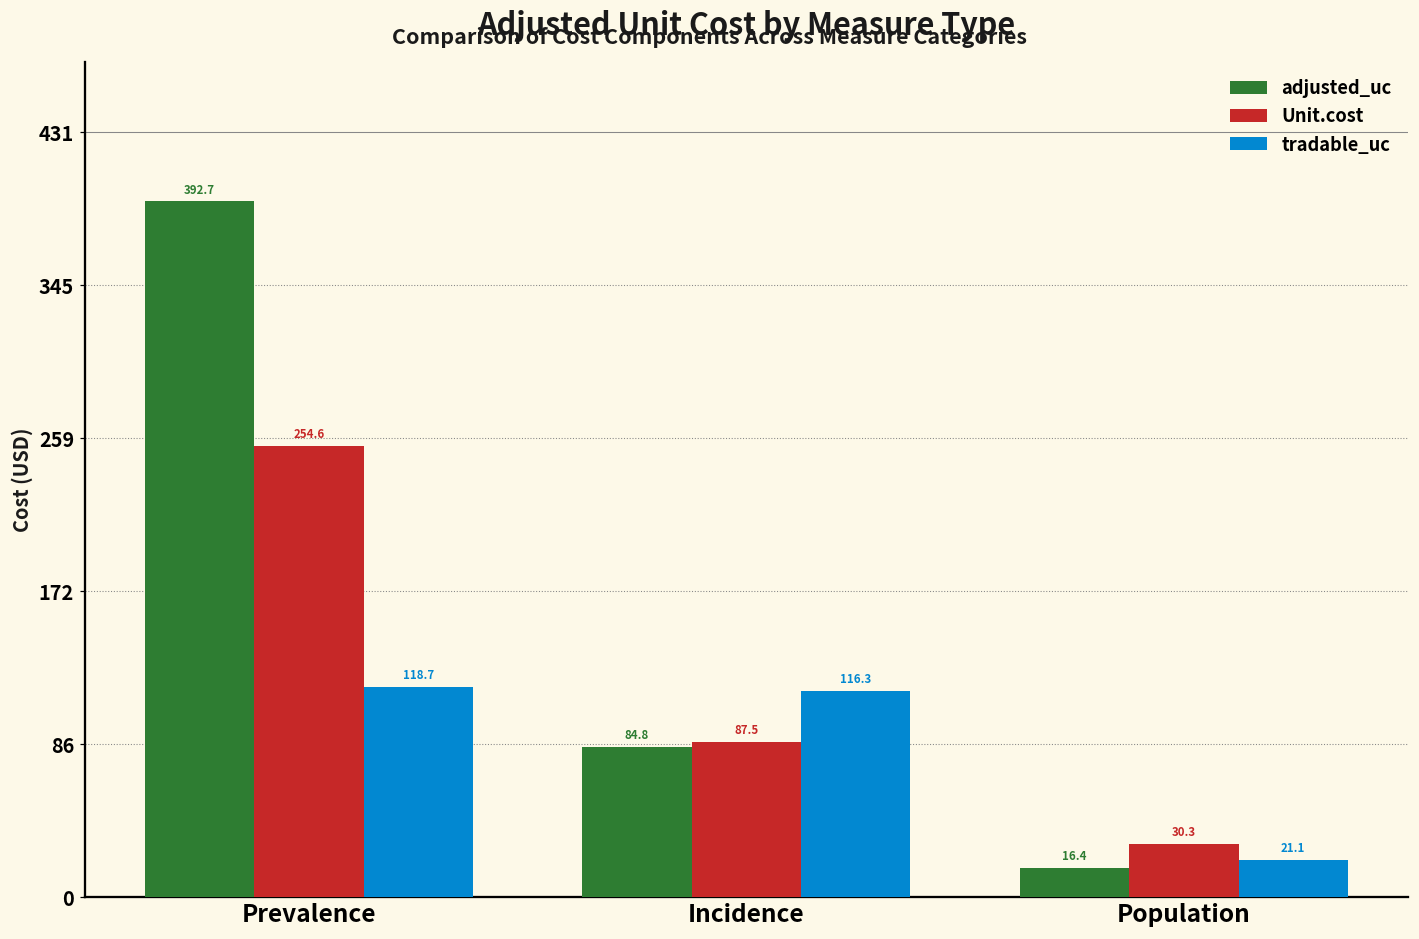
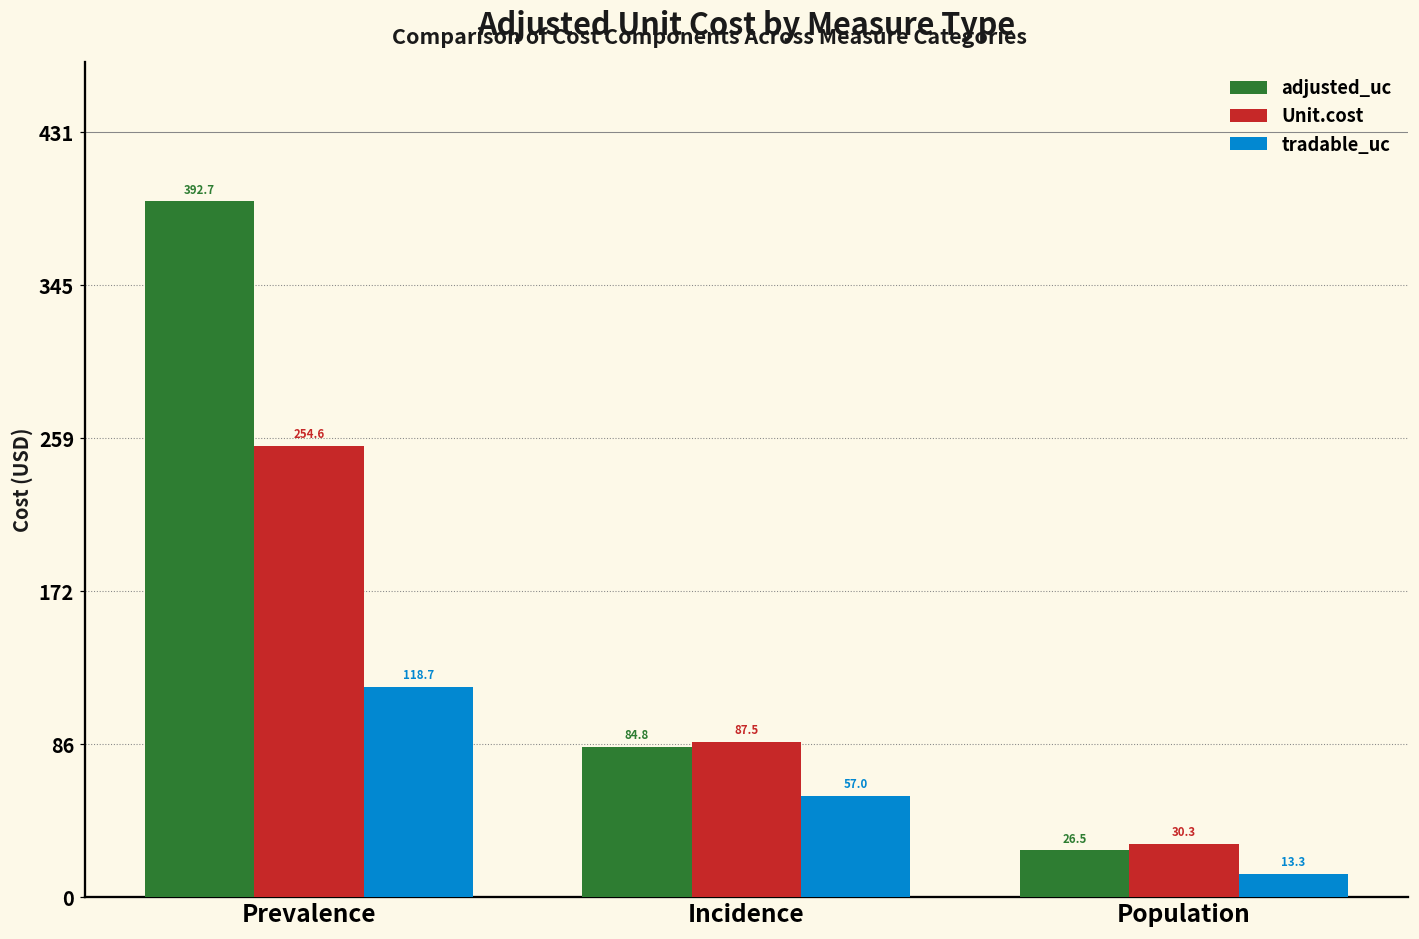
  {
    "adjusted_uc": {
      "Prevalence": 392.7,
      "Incidence": 84.8,
-     "Population": 16.4
+     "Population": 26.5
    },
    "Unit.cost": {
      "Prevalence": 254.6,
      "Incidence": 87.5,
      "Population": 30.3
    },
    "tradable_uc": {
      "Prevalence": 118.7,
-     "Incidence": 116.3,
-     "Population": 21.1
+     "Incidence": 57.0,
+     "Population": 13.3
    }
  }
